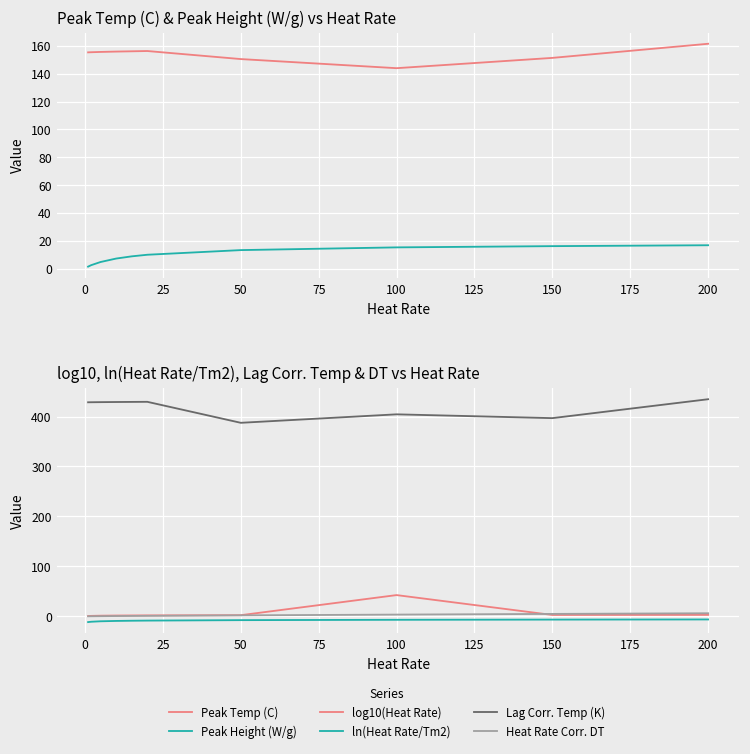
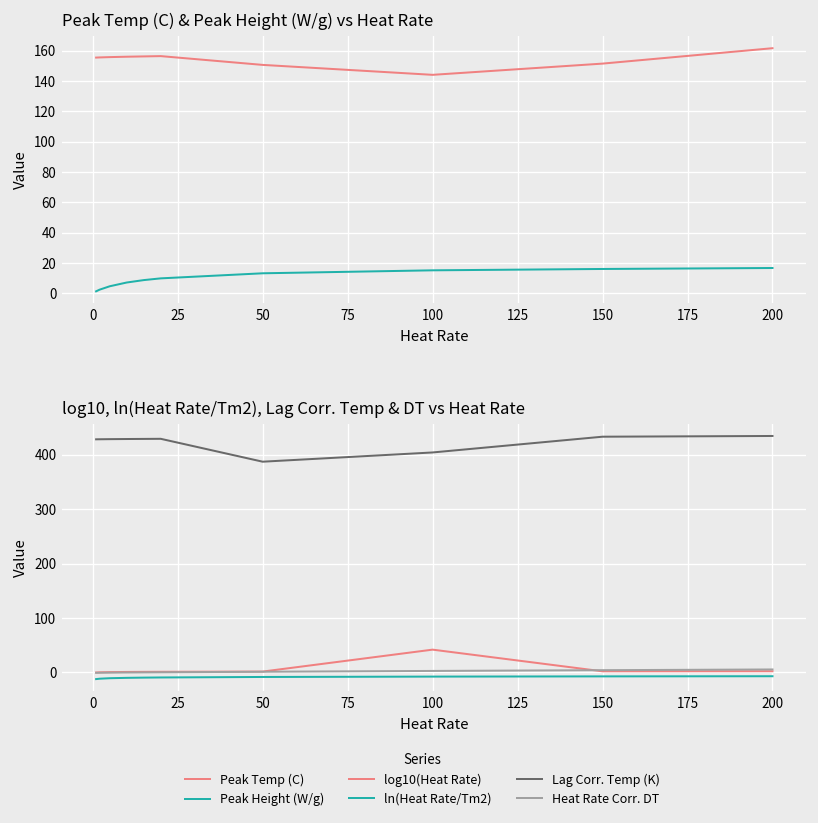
  {
    "Peak Temp (C) & Peak Height (W/g) vs Heat Rate": {
      "Peak Temp (C)": {
        "50": 151,
        "100": 144,
        "150": 151,
        "200": 162
      },
      "Peak Height (W/g)": {
        "50": 13,
        "100": 15,
        "150": 16,
        "200": 17
      }
    },
    "log10, ln(Heat Rate/Tm2), Lag Corr. Temp & DT vs Heat Rate": {
      "log10(Heat Rate)": {
        "100": 40
      },
      "ln(Heat Rate/Tm2)": {
        "50": -10,
        "100": -10,
        "150": -10,
        "200": -10
      },
      "Lag Corr. Temp (K)": {
        "50": 390,
        "100": 400,
-       "150": 400,
+       "150": 430,
        "200": 430
      },
      "Heat Rate Corr. DT": {
        "100": 0
      }
    }
  }
